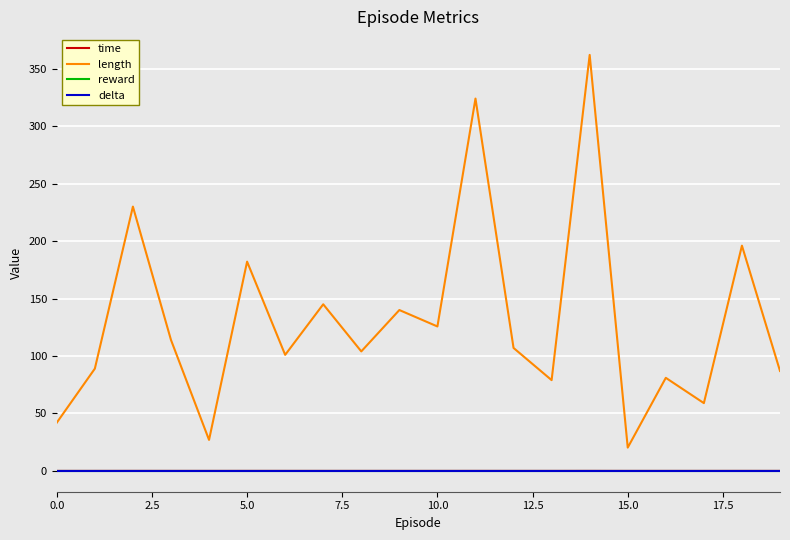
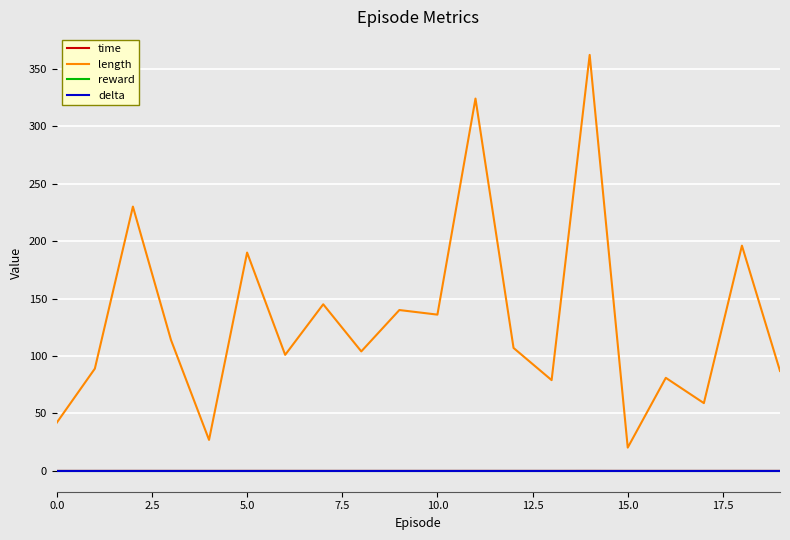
  {
    "delta": {
      "0.0": 0,
      "5.0": 0,
      "10.0": 0,
      "15.0": 0
    },
    "length": {
      "0.0": 42,
-     "5.0": 182,
-     "10.0": 126,
+     "5.0": 190,
+     "10.0": 136,
      "15.0": 20
    }
  }
